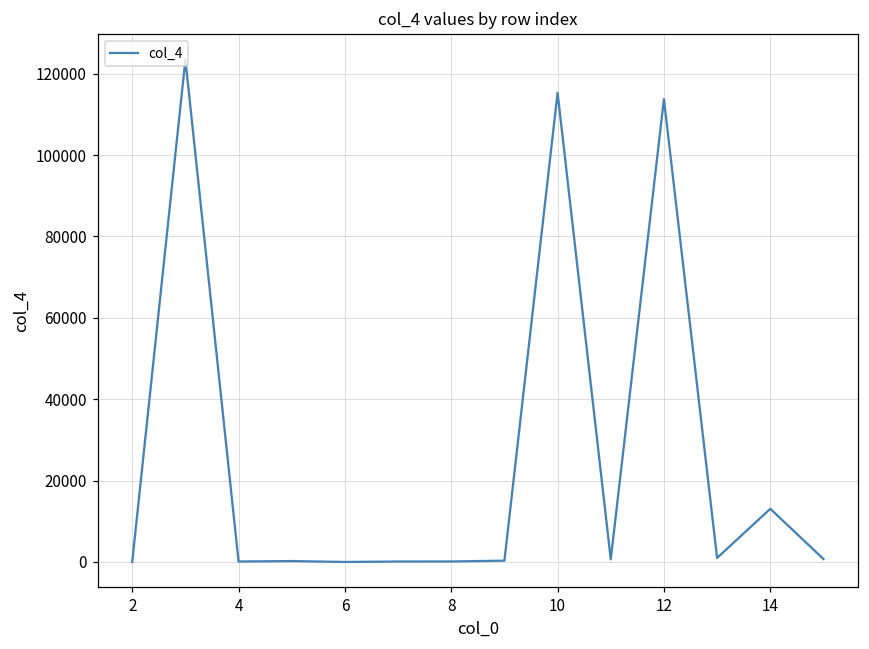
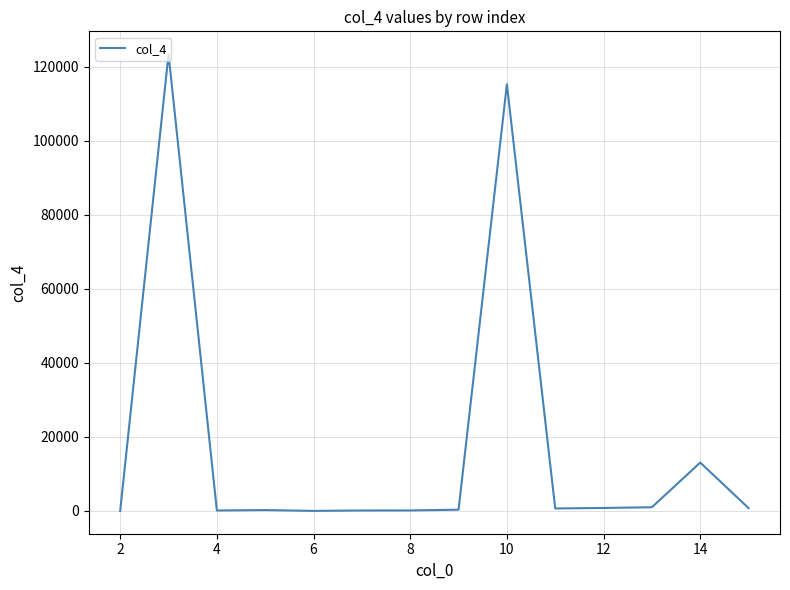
  {
    "2": 0,
    "4": 0,
    "6": 0,
    "8": 0,
    "10": 115000,
-   "12": 114000,
+   "12": 1000,
    "14": 13000
  }
